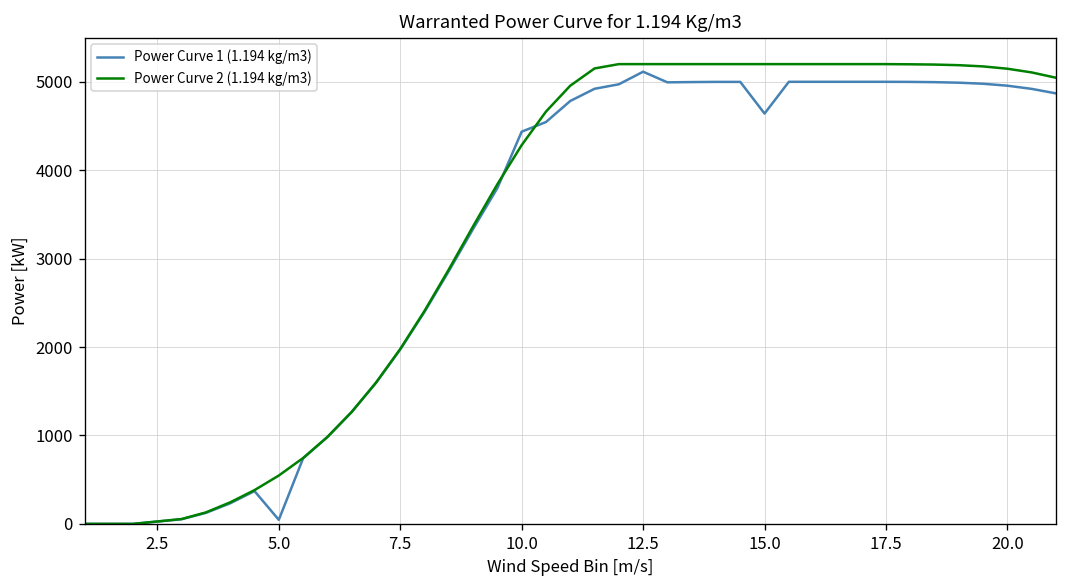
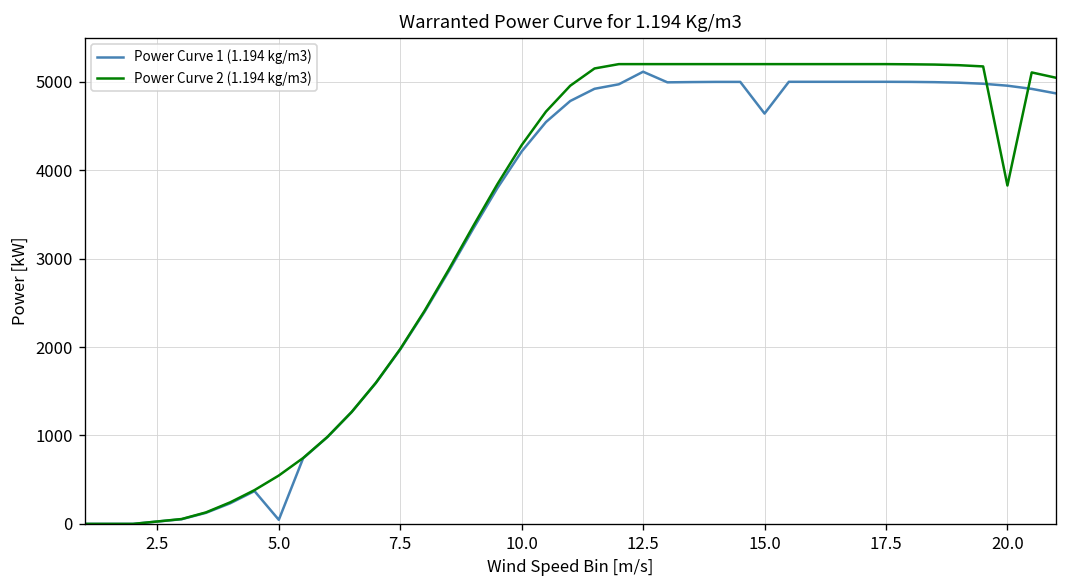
  {
    "Power Curve 1 (1.194 kg/m3)": {
      "5.0": 0,
-     "10.0": 4400,
+     "10.0": 4200,
      "12.5": 5100,
      "15.0": 4600,
      "17.5": 5000,
      "20.0": 5000
    },
    "Power Curve 2 (1.194 kg/m3)": {
      "5.0": 500,
      "10.0": 4300,
      "12.5": 5200,
      "15.0": 5200,
      "17.5": 5200,
-     "20.0": 5100
+     "20.0": 3800
    }
  }
